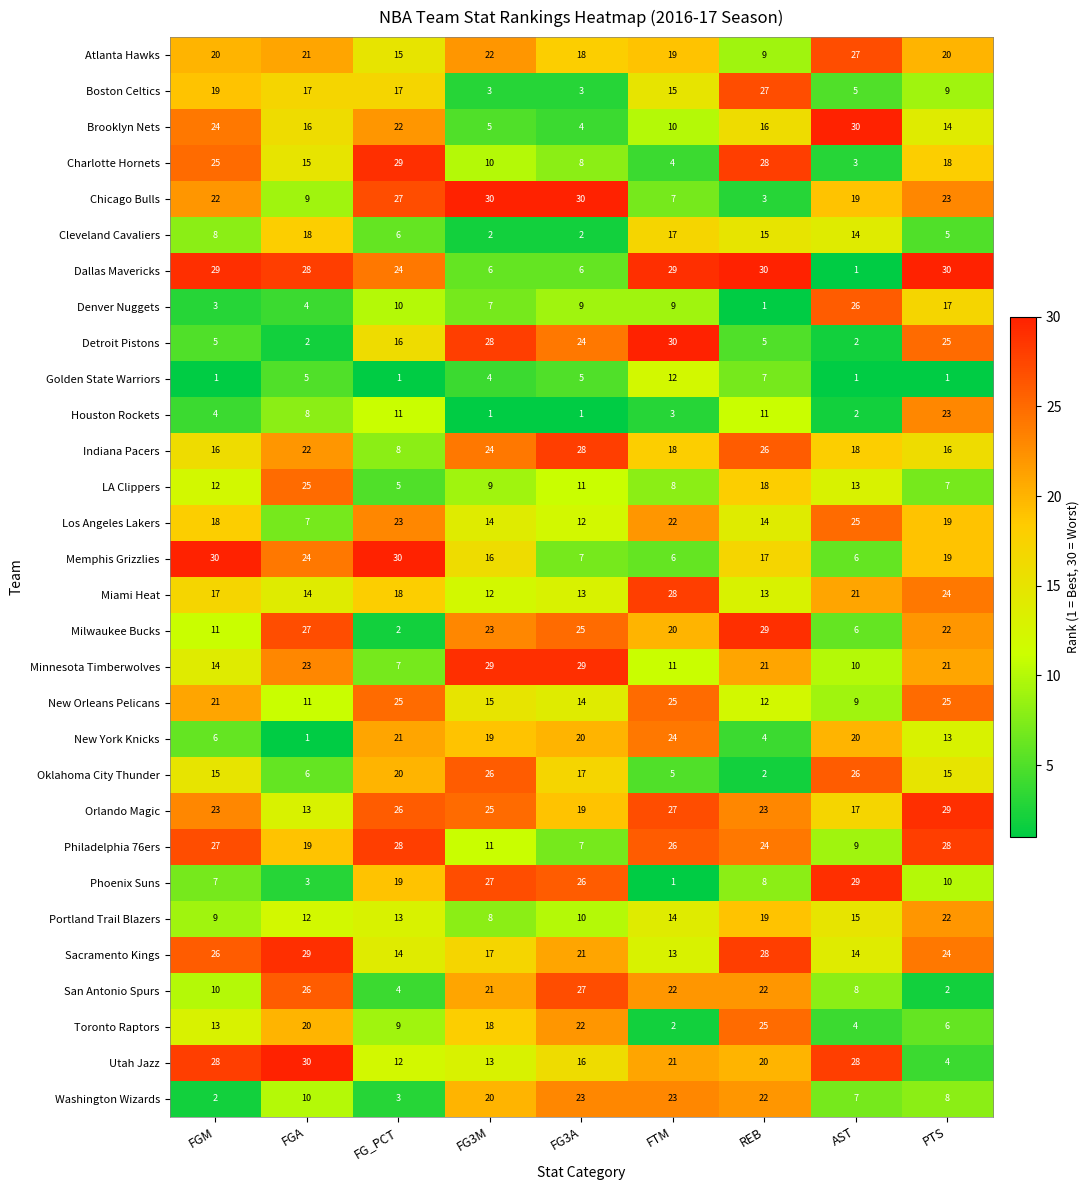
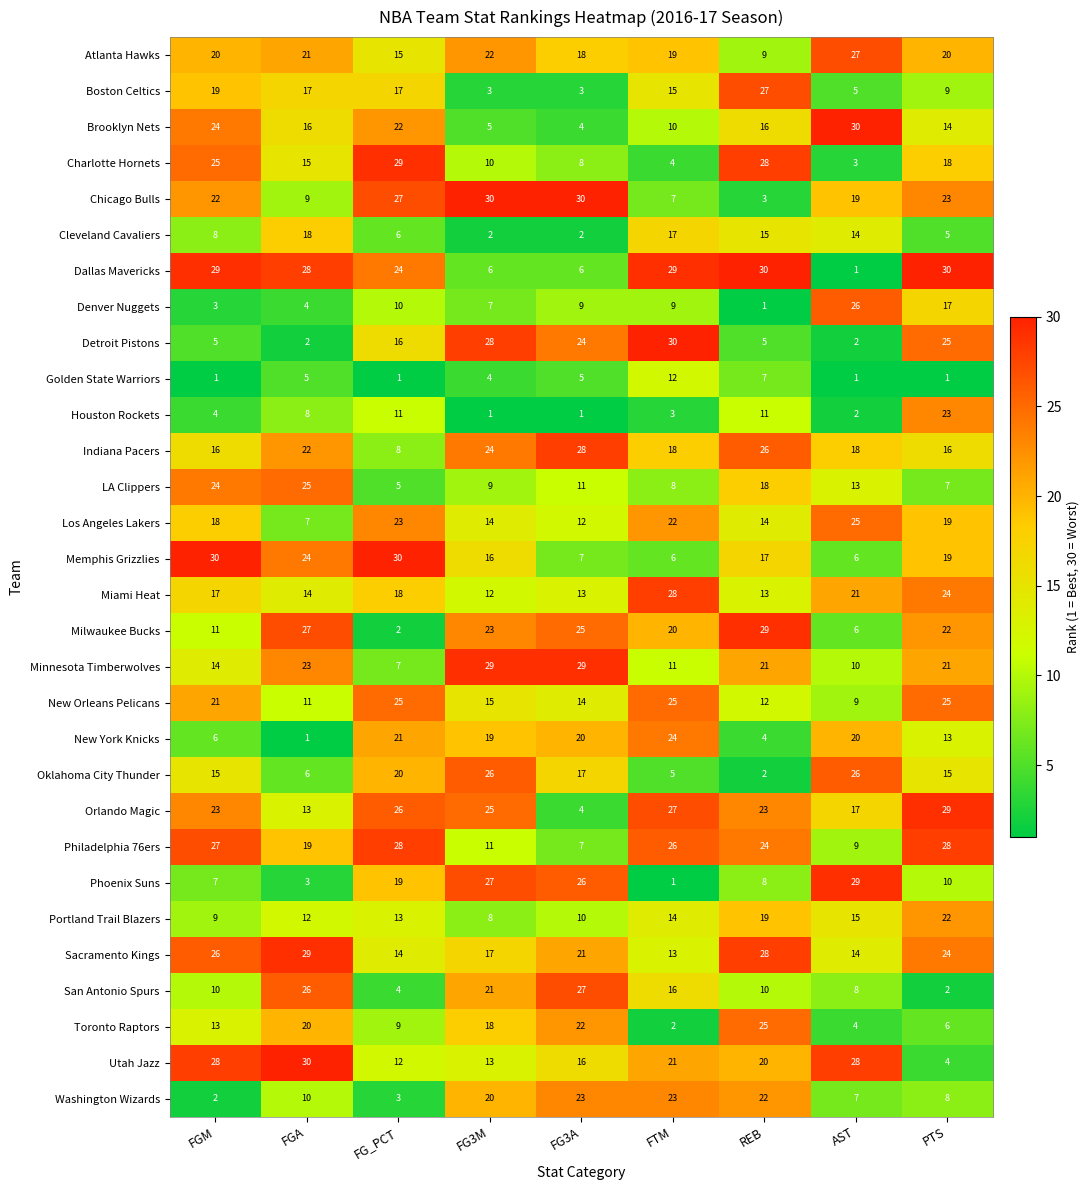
  {
    "LA Clippers": {
-     "FGM": 12,
+     "FGM": 24,
      "FGA": 25,
      "FG_PCT": 5,
      "FG3M": 9,
      "FG3A": 11,
      "FTM": 8,
      "REB": 18,
      "AST": 13,
      "PTS": 7
    },
    "Orlando Magic": {
      "FGM": 23,
      "FGA": 13,
      "FG_PCT": 26,
      "FG3M": 25,
-     "FG3A": 19,
+     "FG3A": 4,
      "FTM": 27,
      "REB": 23,
      "AST": 17,
      "PTS": 29
    },
    "San Antonio Spurs": {
      "FGM": 10,
      "FGA": 26,
      "FG_PCT": 4,
      "FG3M": 21,
      "FG3A": 27,
-     "FTM": 22,
-     "REB": 22,
+     "FTM": 16,
+     "REB": 10,
      "AST": 8,
      "PTS": 2
    }
  }
